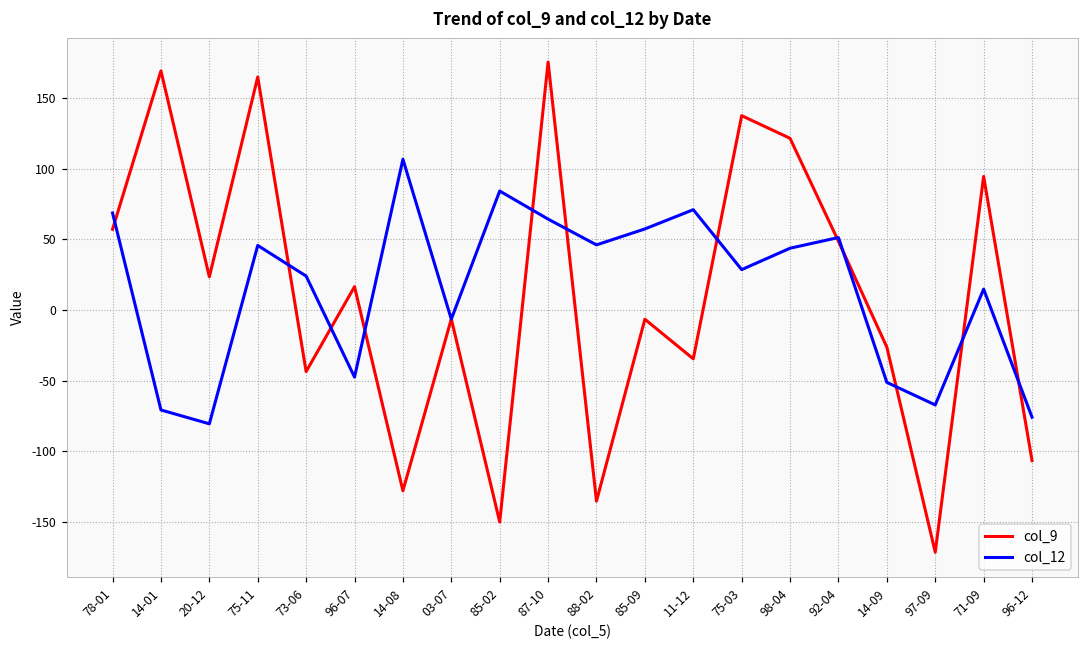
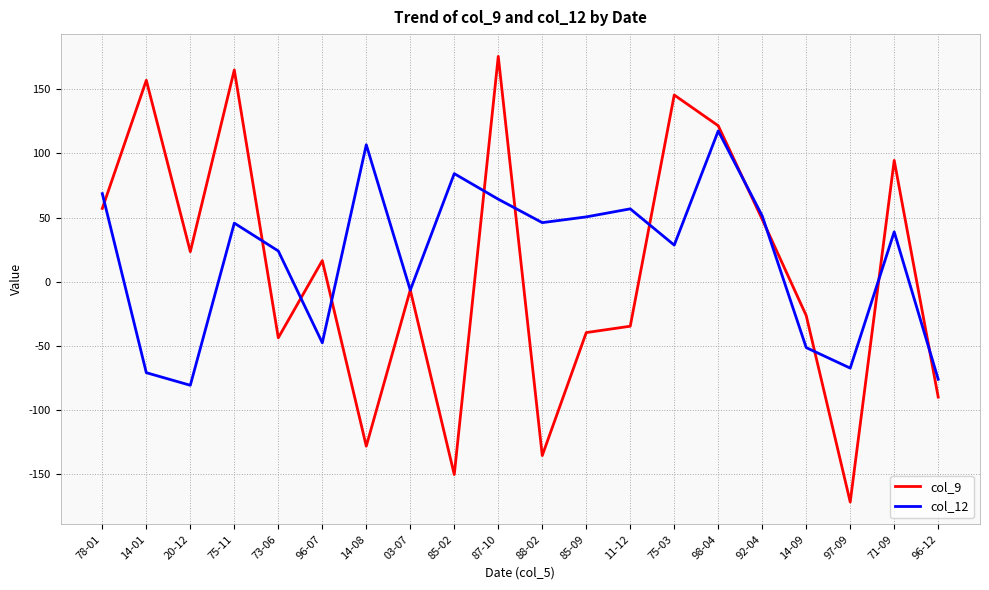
  {
    "col_9": {
      "78-01": 57,
-     "14-01": 169,
+     "14-01": 157,
      "20-12": 23,
      "75-11": 165,
      "73-06": -44,
      "96-07": 16,
      "14-08": -128,
      "85-02": -150,
      "87-10": 176,
      "88-02": -135,
-     "85-09": -7,
+     "85-09": -40,
      "11-12": -35,
-     "75-03": 138,
+     "75-03": 145,
      "98-04": 122,
      "92-04": 49,
      "14-09": -26,
      "97-09": -172,
      "71-09": 95,
-     "96-12": -107
+     "96-12": -90
    },
    "col_12": {
      "78-01": 69,
      "14-01": -71,
      "20-12": -81,
      "75-11": 46,
      "73-06": 24,
      "96-07": -48,
      "14-08": 107,
      "85-02": 84,
      "87-10": 64,
      "88-02": 46,
-     "85-09": 57,
-     "11-12": 71,
+     "85-09": 51,
+     "11-12": 57,
      "75-03": 29,
-     "98-04": 44,
+     "98-04": 118,
      "92-04": 51,
      "14-09": -51,
      "97-09": -67,
-     "71-09": 15,
+     "71-09": 39,
      "96-12": -76
    }
  }
